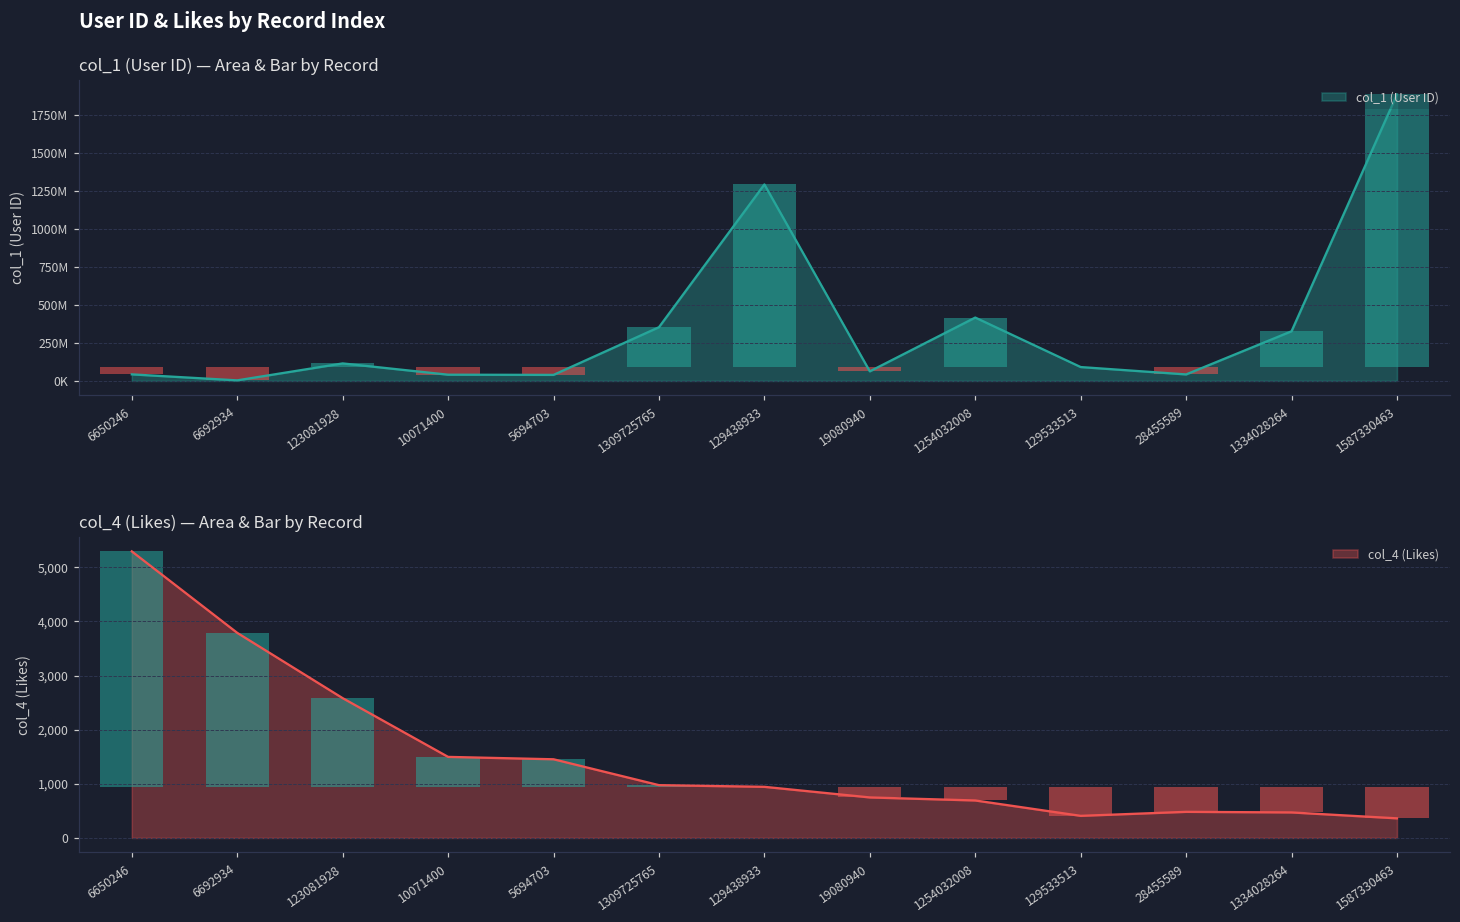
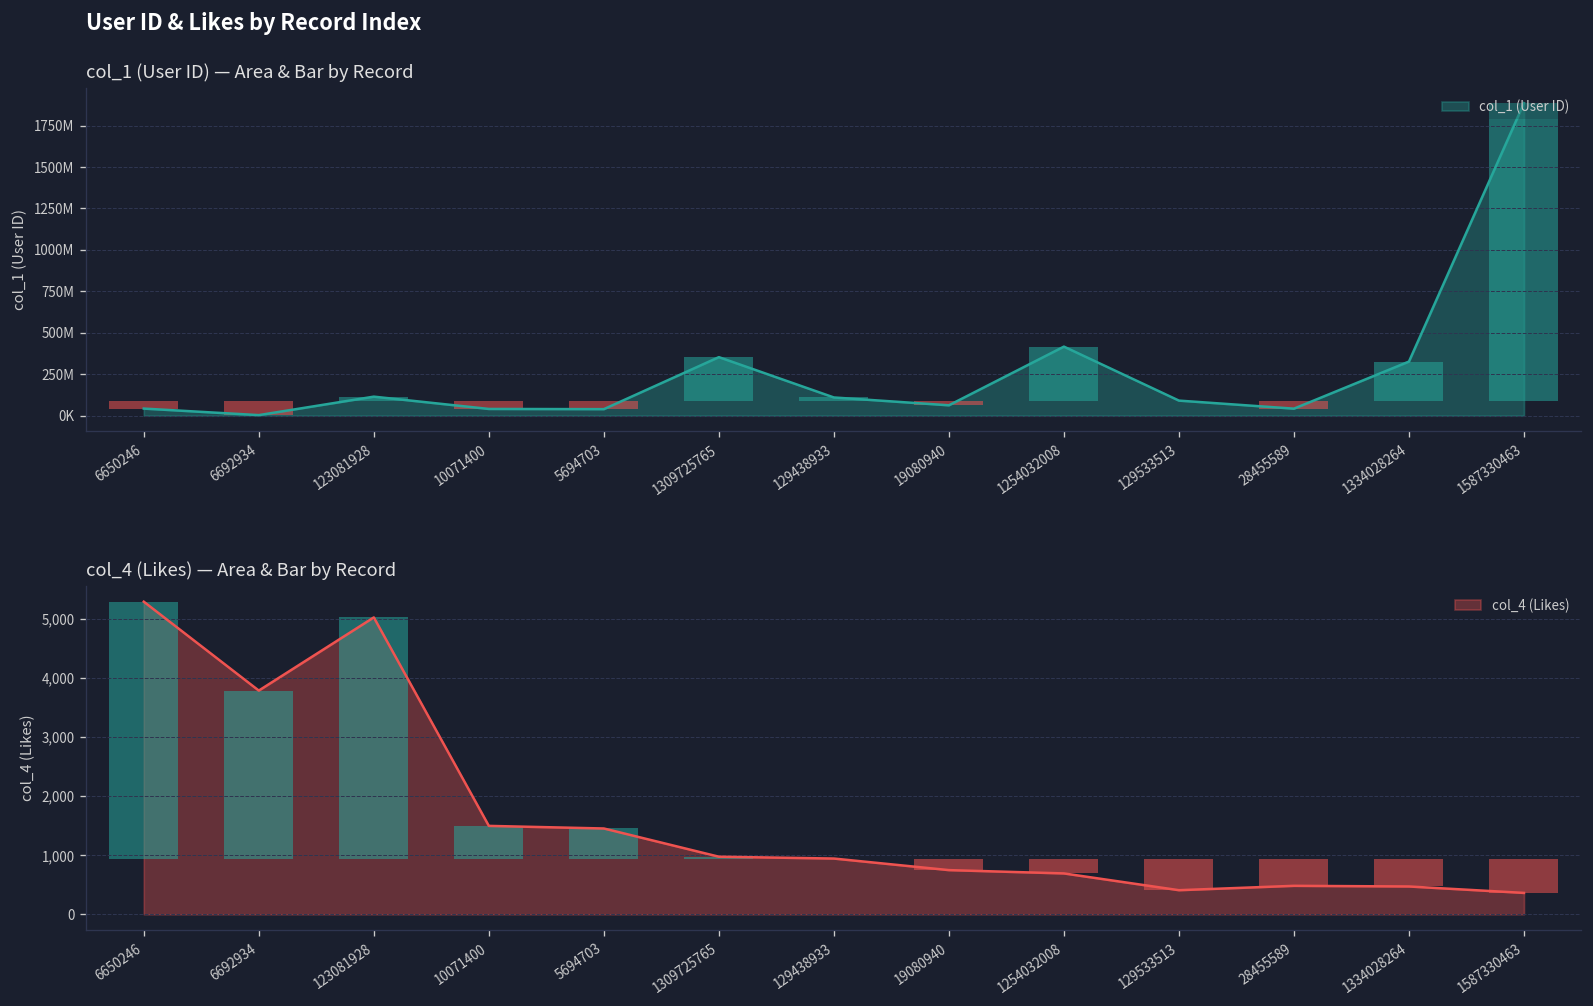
  {
    "col_1 (User ID) — Area & Bar by Record": {
      "col_1 (User ID)": {
        "6650246": "40000000",
        "6692934": "0",
        "123081928": "120000000",
        "10071400": "40000000",
        "5694703": "40000000",
        "1309725765": "350000000",
-       "129438933": "1290000000",
+       "129438933": "110000000",
        "19080940": "60000000",
        "1254032008": "420000000",
        "129533513": "90000000",
        "28455589": "40000000",
        "1334028264": "330000000"
      }
    },
    "col_4 (Likes) — Area & Bar by Record": {
      "col_4 (Likes)": {
        "6650246": "5,300",
        "6692934": "3,800",
-       "123081928": "2,600",
+       "123081928": "5,000",
        "10071400": "1,500",
        "5694703": "1,500",
        "1309725765": "1,000",
        "129438933": "900",
        "19080940": "700",
        "1254032008": "700",
        "129533513": "400",
        "28455589": "500",
        "1334028264": "500",
        "1587330463": "400"
      }
    }
  }
